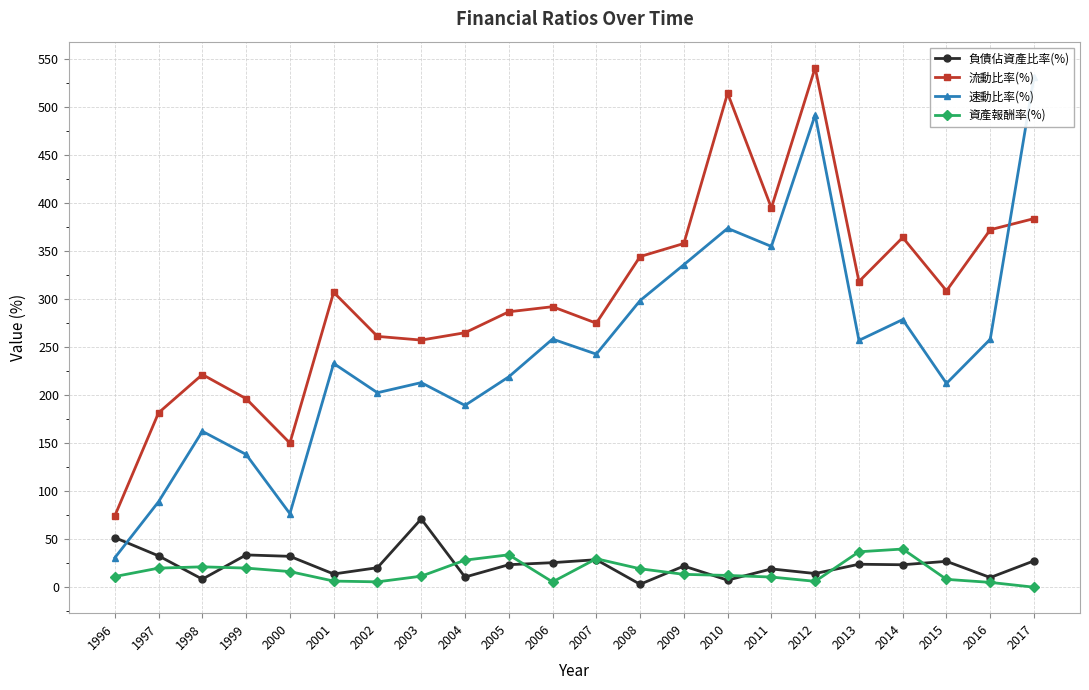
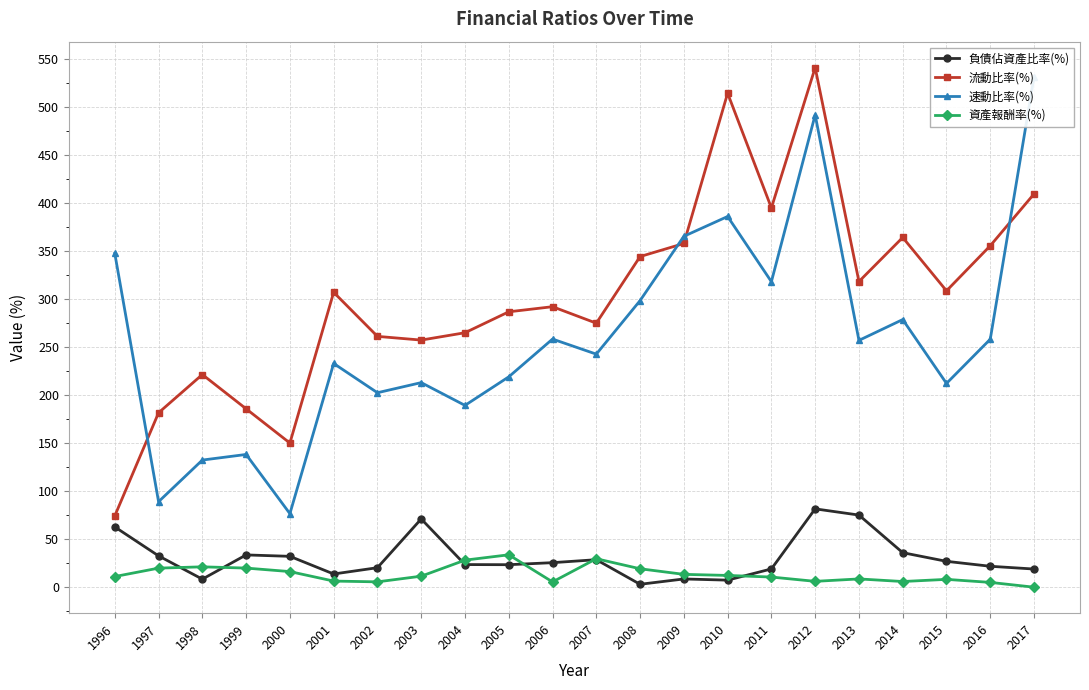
  {
    "負債佔資產比率(%)": {
-     "1996": 50,
+     "1996": 60,
      "1997": 30,
      "1998": 10,
      "1999": 30,
      "2000": 30,
      "2001": 10,
      "2002": 20,
      "2003": 70,
-     "2004": 10,
+     "2004": 20,
      "2005": 20,
      "2006": 30,
      "2008": 0,
-     "2009": 20,
+     "2009": 10,
      "2010": 10,
      "2011": 20,
-     "2012": 10,
-     "2013": 20,
-     "2014": 20,
+     "2012": 80,
+     "2013": 80,
+     "2014": 40,
      "2015": 30,
-     "2016": 10,
-     "2017": 30
+     "2016": 20,
+     "2017": 20
    },
    "流動比率(%)": {
      "1996": 70,
      "1997": 180,
      "1998": 220,
-     "1999": 200,
+     "1999": 190,
      "2000": 150,
      "2001": 310,
      "2002": 260,
      "2003": 260,
      "2004": 260,
      "2005": 290,
      "2006": 290,
      "2007": 270,
      "2008": 340,
      "2009": 360,
      "2010": 510,
      "2011": 390,
      "2012": 540,
      "2013": 320,
      "2014": 360,
      "2015": 310,
-     "2016": 370,
-     "2017": 380
+     "2016": 360,
+     "2017": 410
    },
    "速動比率(%)": {
-     "1996": 30,
+     "1996": 350,
      "1997": 90,
-     "1998": 160,
+     "1998": 130,
      "1999": 140,
      "2000": 80,
      "2001": 230,
      "2002": 200,
      "2003": 210,
      "2004": 190,
      "2005": 220,
      "2006": 260,
      "2007": 240,
      "2008": 300,
-     "2009": 340,
-     "2010": 370,
-     "2011": 350,
+     "2009": 370,
+     "2010": 390,
+     "2011": 320,
      "2012": 490,
      "2013": 260,
      "2014": 280,
      "2015": 210,
      "2016": 260
    },
    "資產報酬率(%)": {
      "1996": 10,
      "1997": 20,
      "1998": 20,
      "1999": 20,
      "2000": 20,
      "2001": 10,
      "2002": 10,
      "2003": 10,
      "2004": 30,
      "2005": 30,
      "2006": 10,
      "2008": 20,
      "2009": 10,
      "2010": 10,
      "2011": 10,
      "2012": 10,
-     "2013": 40,
-     "2014": 40,
+     "2013": 10,
+     "2014": 10,
      "2015": 10,
      "2016": 10,
      "2017": 0
    }
  }
